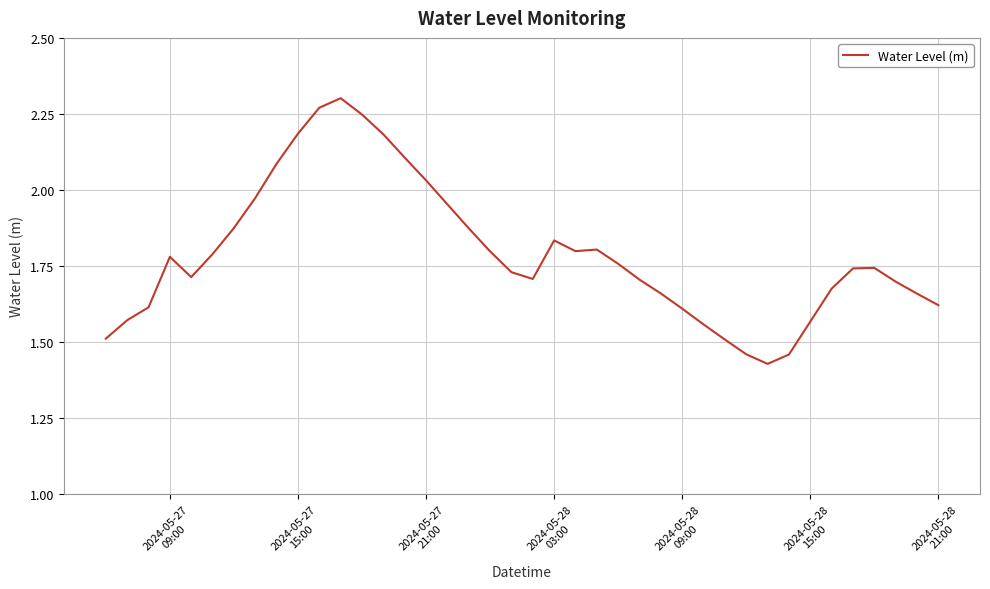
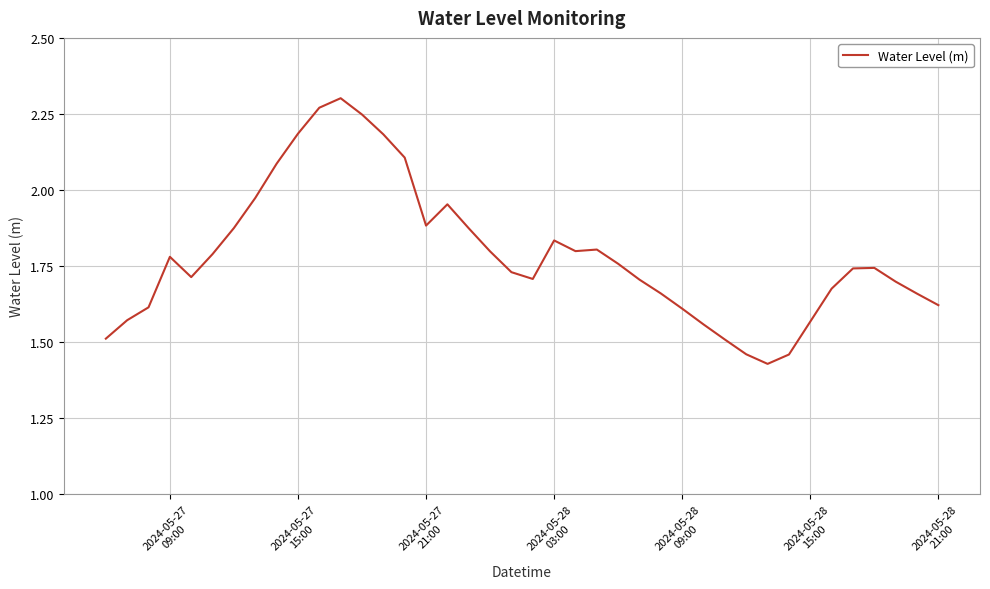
  {
    "2024-05-27 09:00": 1.78,
    "2024-05-27 15:00": 2.18,
-   "2024-05-27 21:00": 2.03,
+   "2024-05-27 21:00": 1.88,
    "2024-05-28 03:00": 1.83,
    "2024-05-28 09:00": 1.61,
    "2024-05-28 15:00": 1.57,
    "2024-05-28 21:00": 1.62
  }
